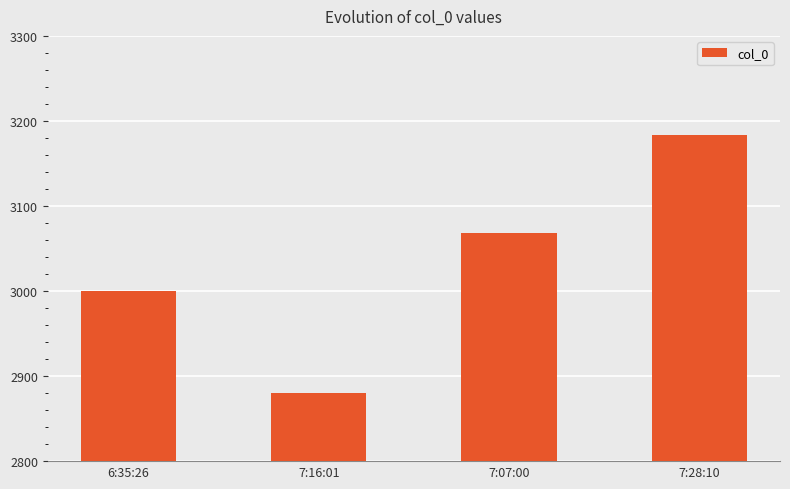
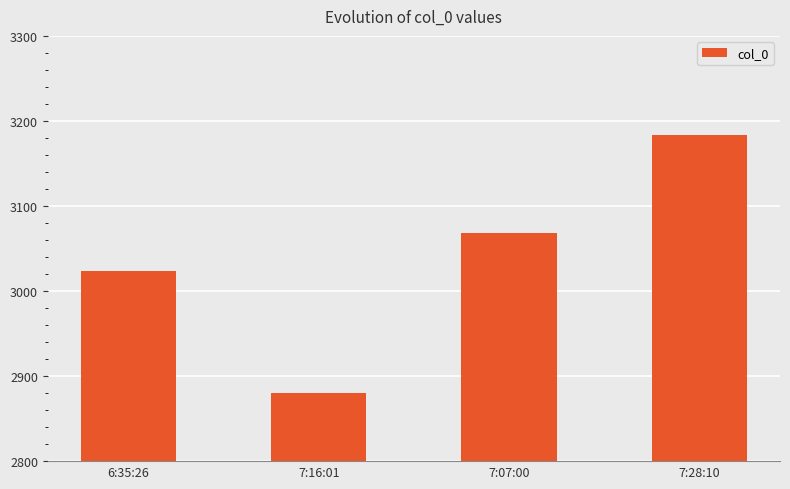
  {
-   "6:35:26": 3000,
+   "6:35:26": 3020,
    "7:16:01": 2880,
    "7:07:00": 3070,
    "7:28:10": 3180
  }
